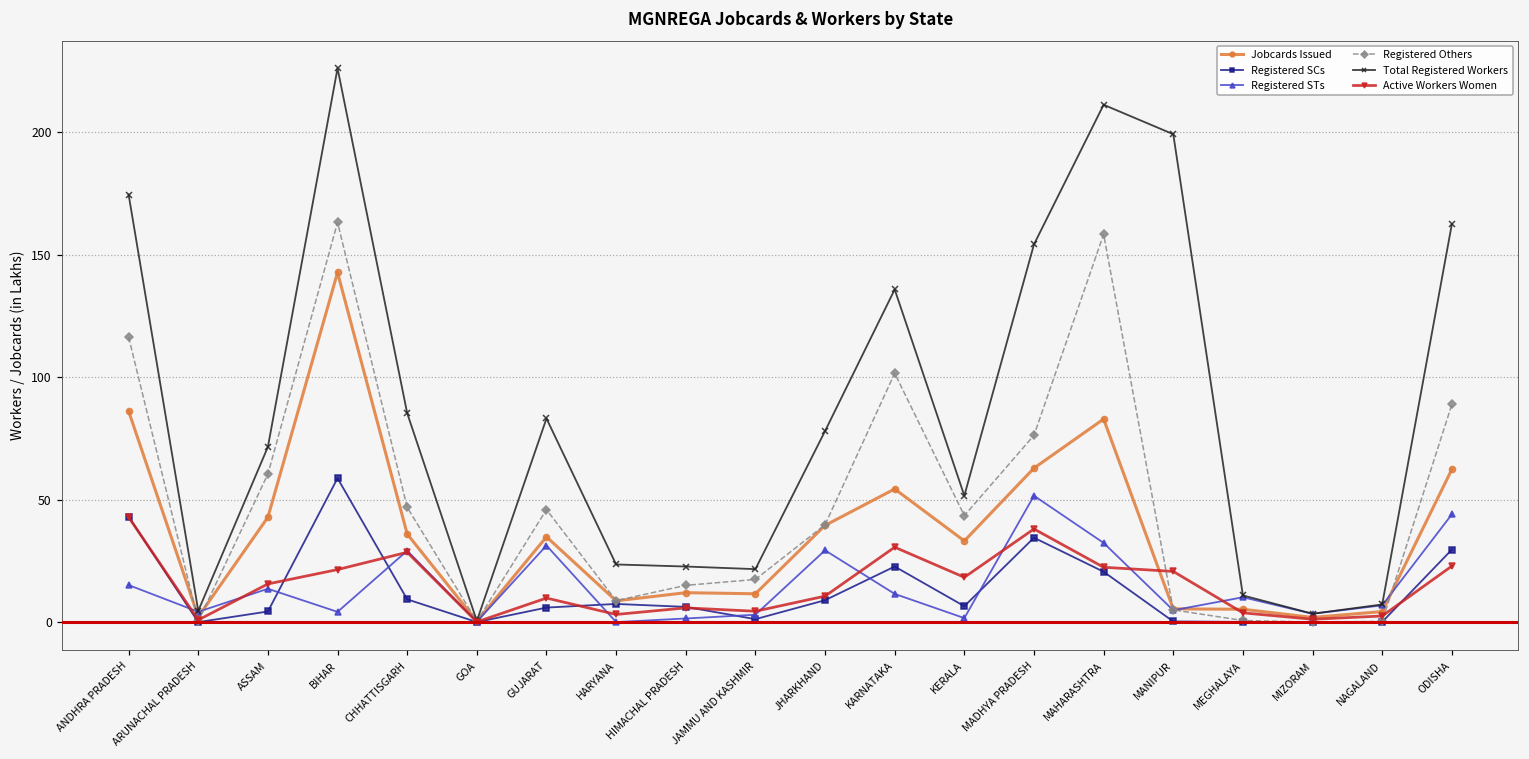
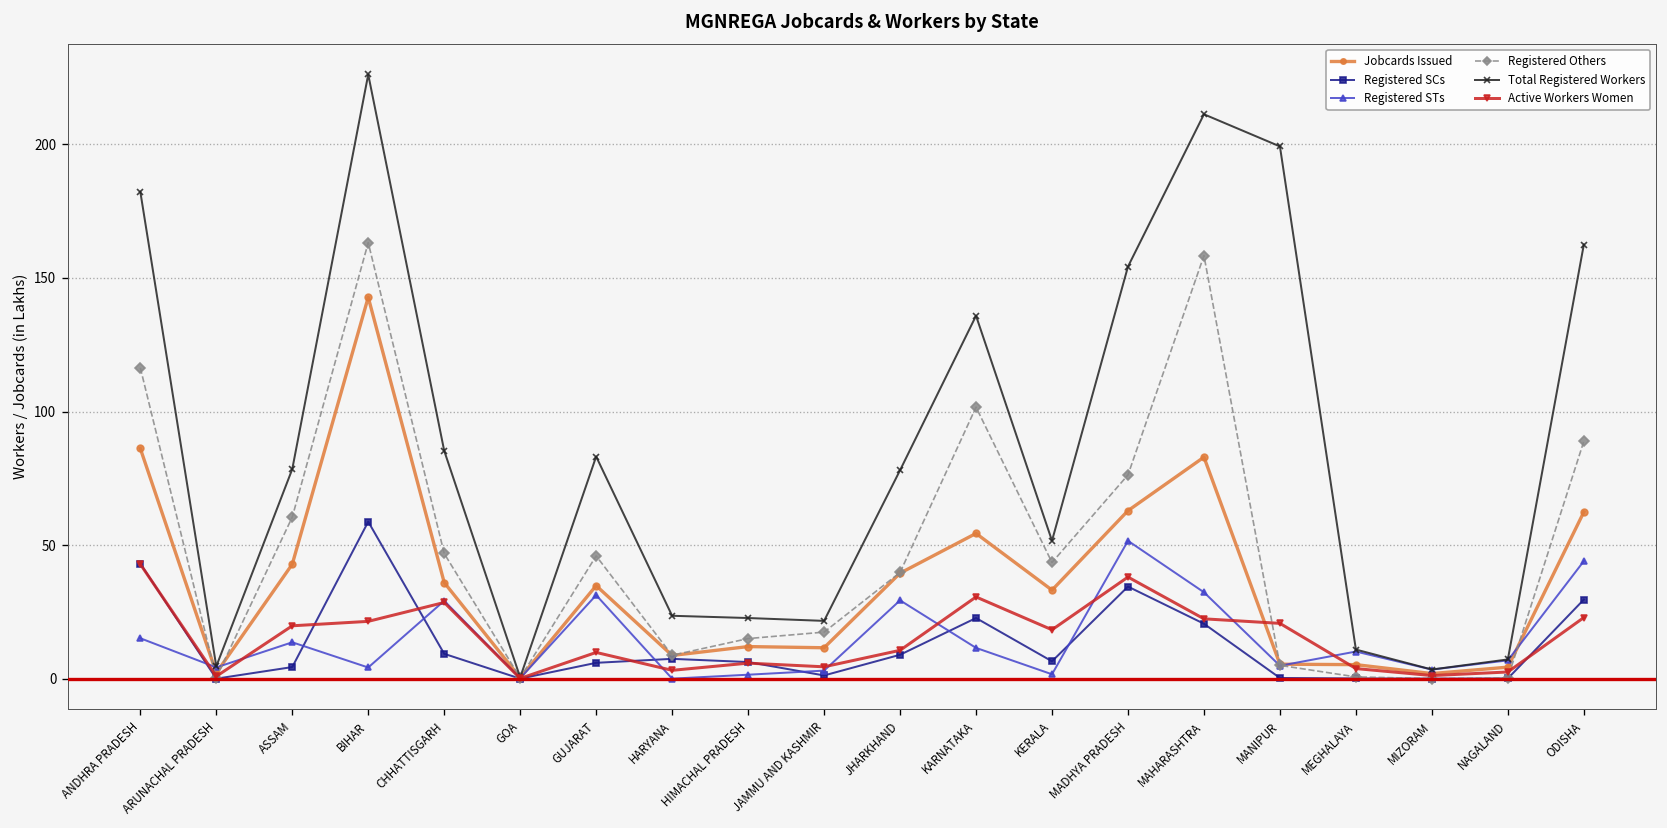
  {
    "Jobcards Issued": {
      "ANDHRA PRADESH": 86,
      "ARUNACHAL PRADESH": 2,
      "ASSAM": 43,
      "BIHAR": 143,
      "CHHATTISGARH": 36,
      "GUJARAT": 35,
      "HIMACHAL PRADESH": 12,
      "JAMMU AND KASHMIR": 12,
      "KARNATAKA": 54,
      "KERALA": 33,
      "MADHYA PRADESH": 63,
      "MAHARASHTRA": 83,
      "MEGHALAYA": 5,
      "NAGALAND": 4,
      "ODISHA": 62
    },
    "Registered SCs": {
      "ASSAM": 4,
      "BIHAR": 59,
      "CHHATTISGARH": 9,
      "GUJARAT": 6,
      "HARYANA": 7,
      "JAMMU AND KASHMIR": 1,
      "JHARKHAND": 9,
      "KARNATAKA": 23,
      "KERALA": 7,
      "MADHYA PRADESH": 34,
      "MAHARASHTRA": 21,
      "MANIPUR": 0,
      "ODISHA": 30
    },
    "Registered STs": {
      "ANDHRA PRADESH": 15,
      "ASSAM": 14,
      "BIHAR": 4,
      "GUJARAT": 31,
      "HARYANA": 0,
      "HIMACHAL PRADESH": 1,
      "JAMMU AND KASHMIR": 3,
      "JHARKHAND": 29,
      "KARNATAKA": 12,
      "KERALA": 2,
      "MADHYA PRADESH": 52,
      "MAHARASHTRA": 32,
      "ODISHA": 44
    },
    "Registered Others": {
      "ANDHRA PRADESH": 116,
      "ASSAM": 60,
      "BIHAR": 163,
      "CHHATTISGARH": 47,
      "GUJARAT": 46,
      "HIMACHAL PRADESH": 15,
      "JAMMU AND KASHMIR": 17,
      "KARNATAKA": 102,
      "KERALA": 43,
      "MADHYA PRADESH": 76,
      "MAHARASHTRA": 158,
      "ODISHA": 89
    },
    "Total Registered Workers": {
-     "ANDHRA PRADESH": 175,
-     "ASSAM": 72,
+     "ANDHRA PRADESH": 182,
+     "ASSAM": 78,
      "BIHAR": 226,
      "CHHATTISGARH": 85,
      "GUJARAT": 83,
      "HARYANA": 24,
      "HIMACHAL PRADESH": 23,
      "JAMMU AND KASHMIR": 22,
      "JHARKHAND": 78,
      "KARNATAKA": 136,
      "KERALA": 52,
      "MADHYA PRADESH": 154,
      "MAHARASHTRA": 211,
      "MANIPUR": 199,
      "ODISHA": 162
    },
    "Active Workers Women": {
-     "ASSAM": 16,
+     "ASSAM": 20,
      "BIHAR": 21,
      "GUJARAT": 10,
      "HARYANA": 3,
      "JAMMU AND KASHMIR": 4,
      "JHARKHAND": 11,
      "KARNATAKA": 31,
      "KERALA": 18,
      "MADHYA PRADESH": 38,
      "MAHARASHTRA": 22,
      "MANIPUR": 21,
      "MEGHALAYA": 4,
      "NAGALAND": 3,
      "ODISHA": 23
    }
  }
